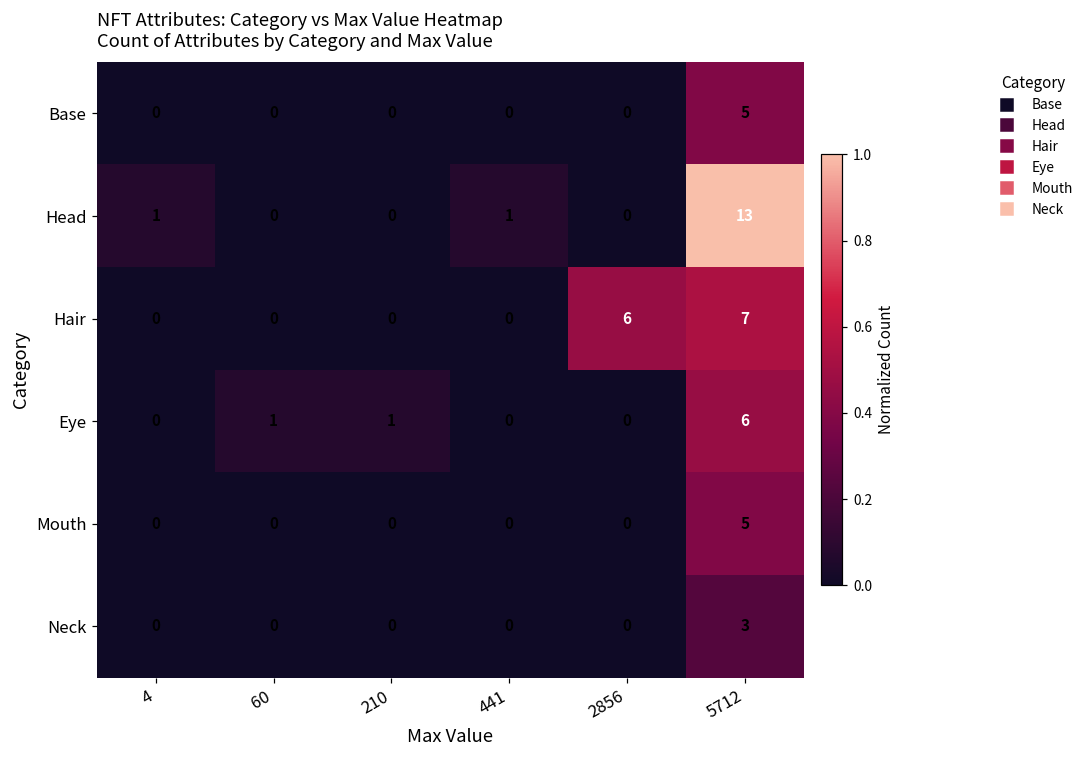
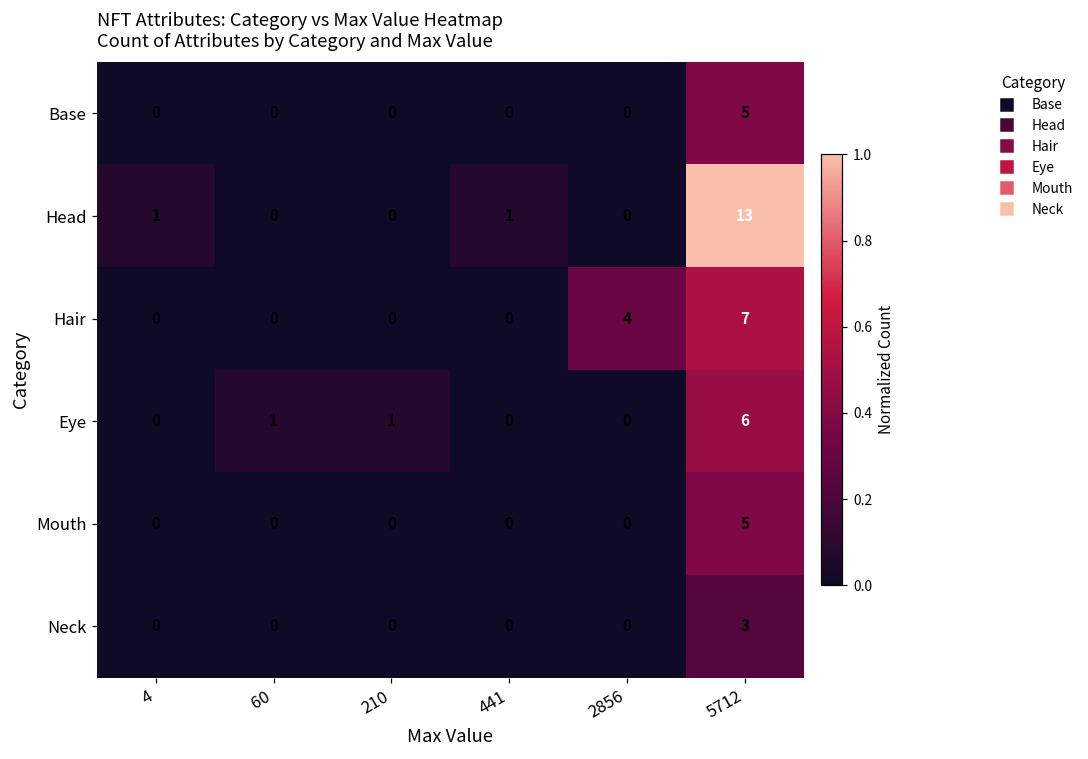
  {
    "Base": {
      "5712": 5
    },
    "Head": {
      "5712": 13
    },
    "Hair": {
-     "2856": 6,
+     "2856": 4,
      "5712": 7
    },
    "Eye": {
      "5712": 6
    },
    "Mouth": {
      "5712": 5
    },
    "Neck": {
      "5712": 3
    }
  }
